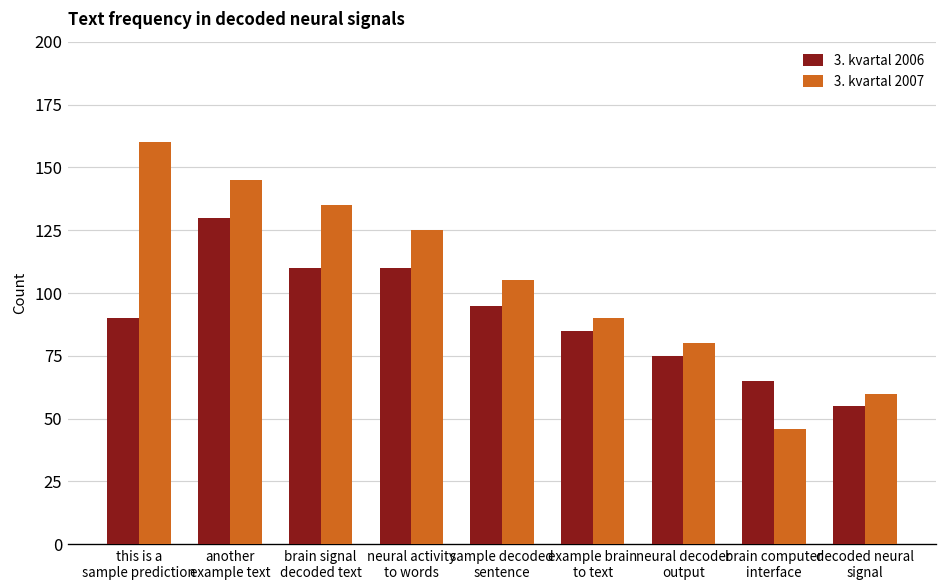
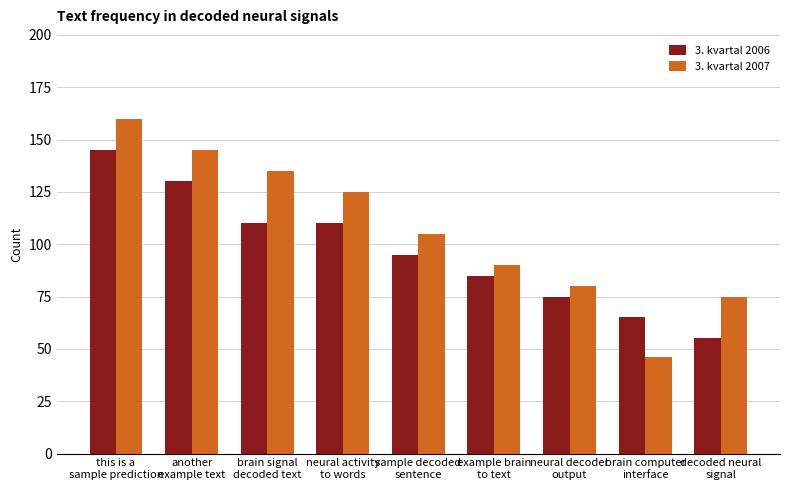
  {
    "3. kvartal 2006": {
-     "this is a sample prediction": 90,
+     "this is a sample prediction": 145,
      "another example text": 130,
      "brain signal decoded text": 110,
      "neural activity to words": 110,
      "sample decoded sentence": 95,
      "example brain to text": 85,
      "neural decoder output": 75,
      "brain computer interface": 65,
      "decoded neural signal": 55
    },
    "3. kvartal 2007": {
      "this is a sample prediction": 160,
      "another example text": 145,
      "brain signal decoded text": 135,
      "neural activity to words": 125,
      "sample decoded sentence": 105,
      "example brain to text": 90,
      "neural decoder output": 80,
      "brain computer interface": 46,
-     "decoded neural signal": 60
+     "decoded neural signal": 75
    }
  }
